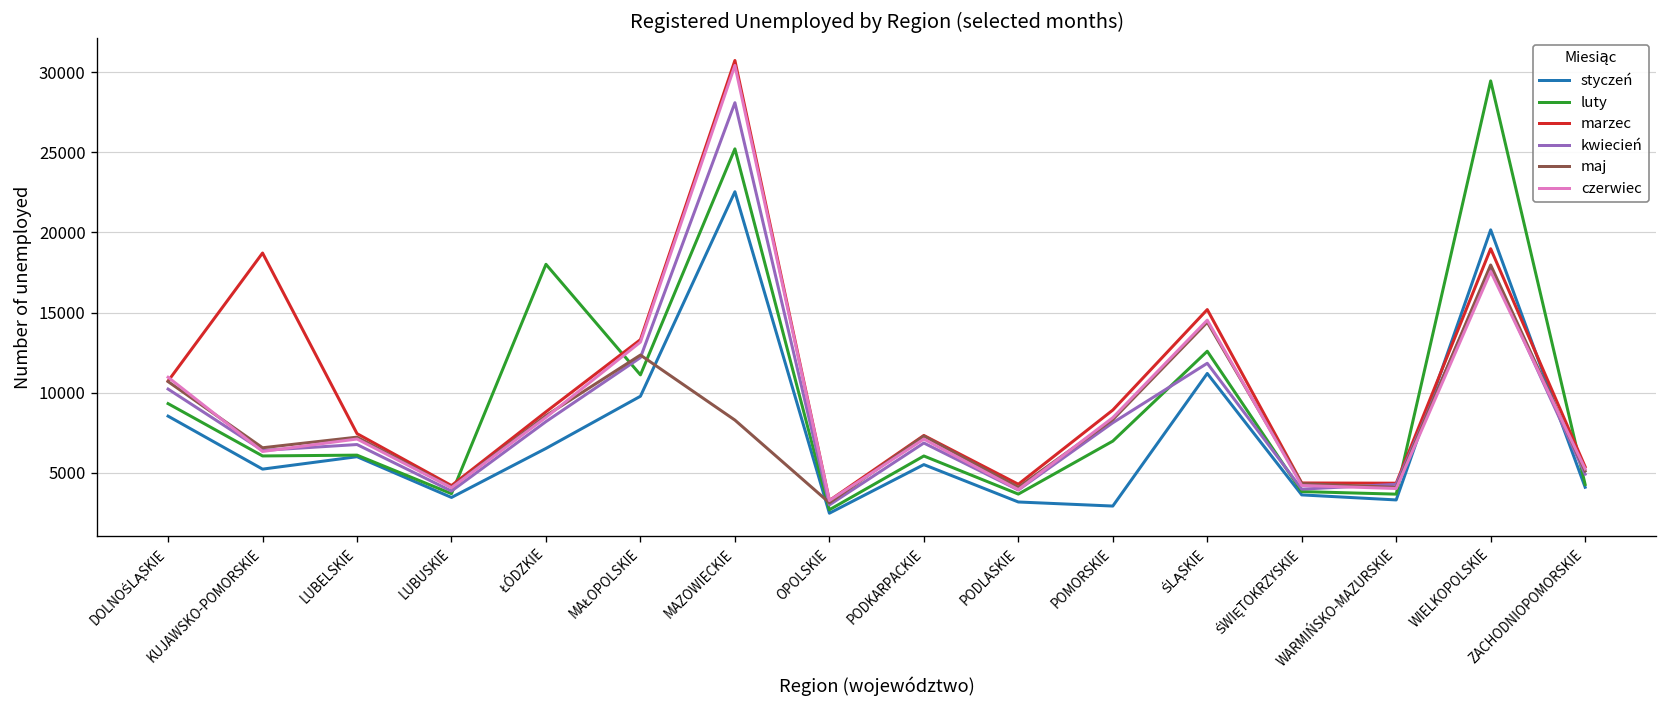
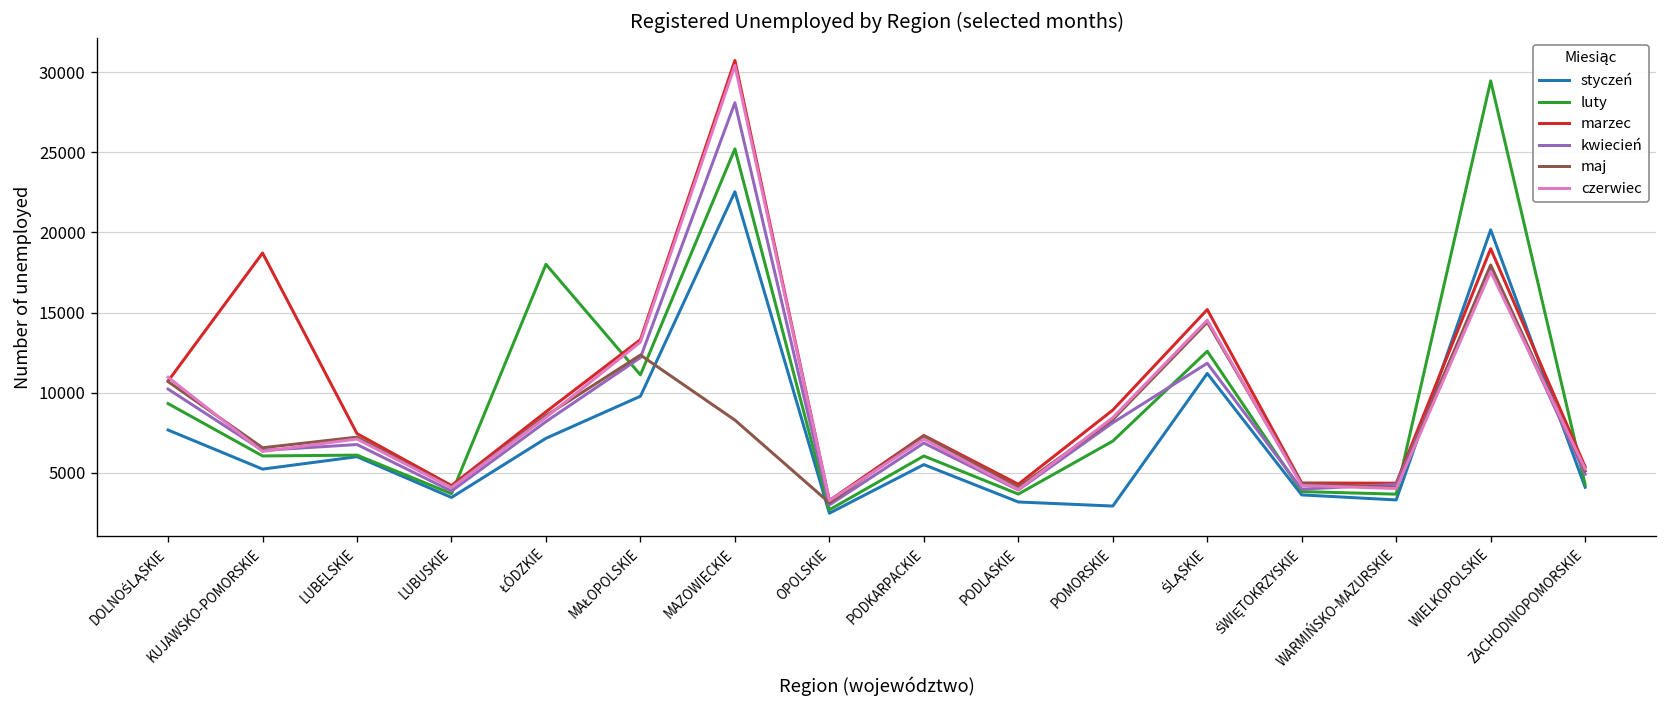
  {
    "styczeń": {
-     "DOLNOŚLĄSKIE": 8500,
+     "DOLNOŚLĄSKIE": 7700,
      "KUJAWSKO-POMORSKIE": 5200,
      "LUBUSKIE": 3500,
-     "ŁÓDZKIE": 6500,
+     "ŁÓDZKIE": 7200,
      "MAŁOPOLSKIE": 9800,
      "MAZOWIECKIE": 22500,
      "OPOLSKIE": 2500,
      "PODKARPACKIE": 5500,
      "PODLASKIE": 3200,
      "POMORSKIE": 2900,
      "ŚLĄSKIE": 11200,
      "ŚWIĘTOKRZYSKIE": 3600,
      "WARMIŃSKO-MAZURSKIE": 3300,
      "WIELKOPOLSKIE": 20200
    },
    "luty": {
      "DOLNOŚLĄSKIE": 9300,
      "KUJAWSKO-POMORSKIE": 6100,
      "ŁÓDZKIE": 18000,
      "MAŁOPOLSKIE": 11100,
      "MAZOWIECKIE": 25200,
      "OPOLSKIE": 2700,
      "PODKARPACKIE": 6100,
      "PODLASKIE": 3700,
      "POMORSKIE": 7000,
      "ŚLĄSKIE": 12600,
      "WARMIŃSKO-MAZURSKIE": 3700,
      "WIELKOPOLSKIE": 29500
    },
    "marzec": {
      "KUJAWSKO-POMORSKIE": 18700,
      "LUBELSKIE": 7400,
      "ŁÓDZKIE": 8800,
      "MAZOWIECKIE": 30700,
      "PODLASKIE": 4300,
      "POMORSKIE": 8900,
      "ŚLĄSKIE": 15200,
      "WIELKOPOLSKIE": 19000
    },
    "kwiecień": {
      "DOLNOŚLĄSKIE": 10200,
      "LUBELSKIE": 6800,
      "ŁÓDZKIE": 8200,
      "MAZOWIECKIE": 28100,
      "PODKARPACKIE": 6900,
      "POMORSKIE": 8100,
      "ŚLĄSKIE": 11800,
      "ZACHODNIOPOMORSKIE": 4900
    },
    "maj": {
      "MAZOWIECKIE": 8300
    },
    "czerwiec": {
      "DOLNOŚLĄSKIE": 11000,
      "MAZOWIECKIE": 30400,
      "PODKARPACKIE": 7100,
      "WIELKOPOLSKIE": 17600
    }
  }
